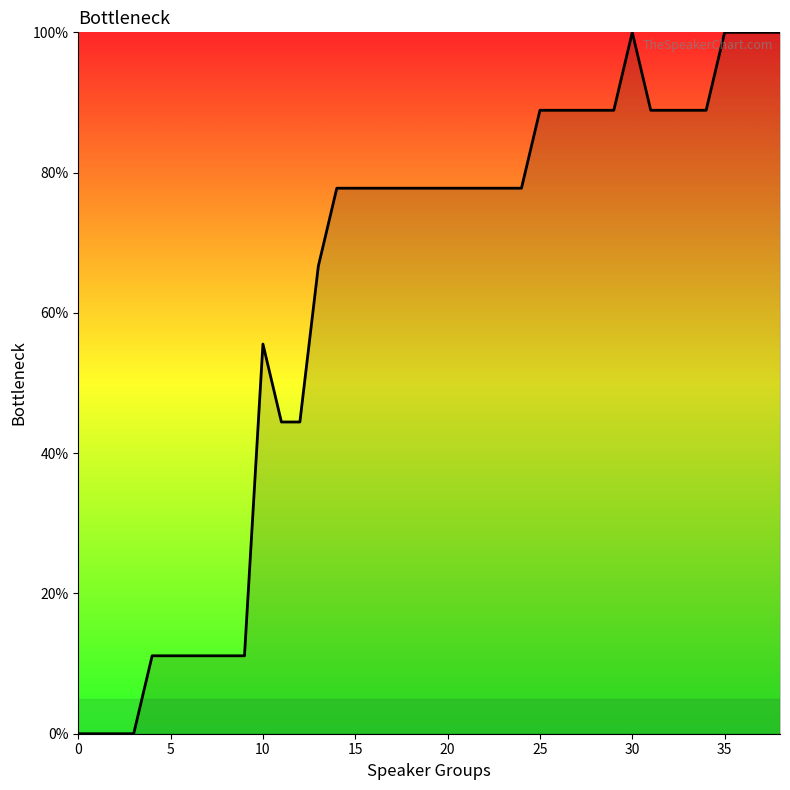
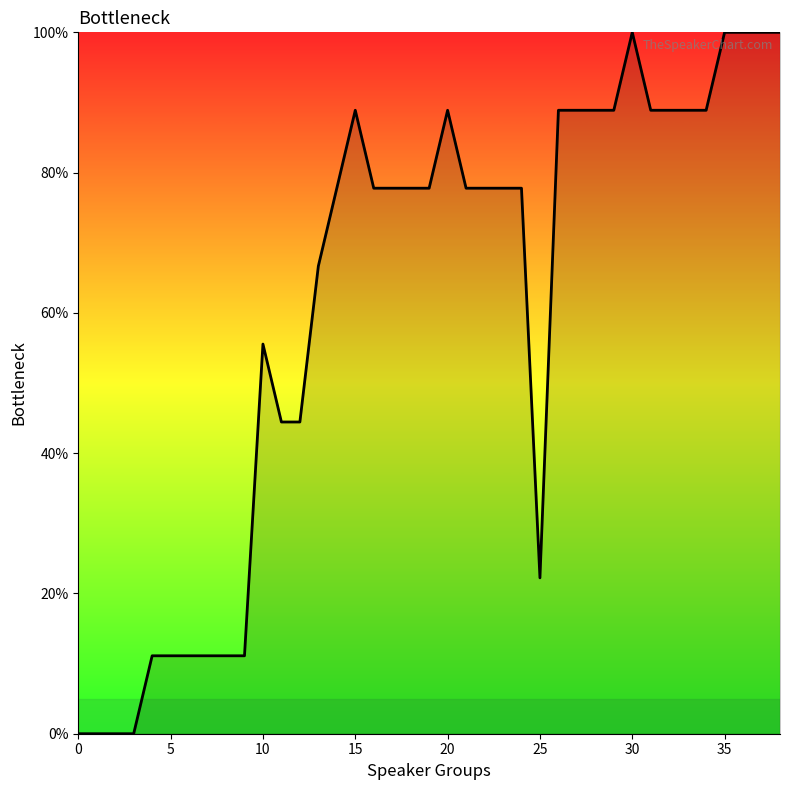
  {
    "5": "11%",
    "10": "56%",
-   "15": "78%",
-   "20": "78%",
-   "25": "89%",
+   "15": "89%",
+   "20": "89%",
+   "25": "22%",
    "30": "100%",
    "35": "100%"
  }
